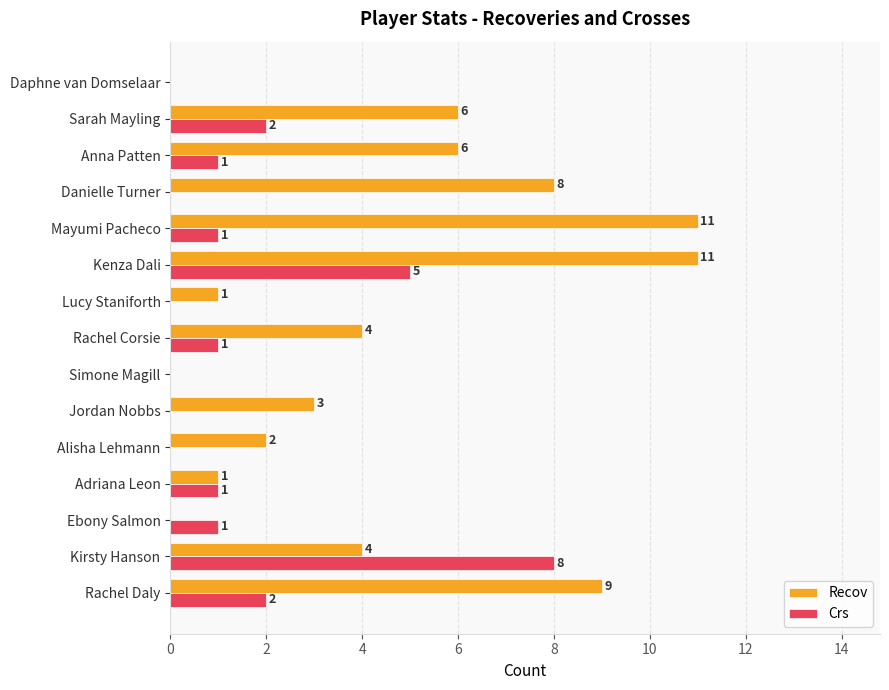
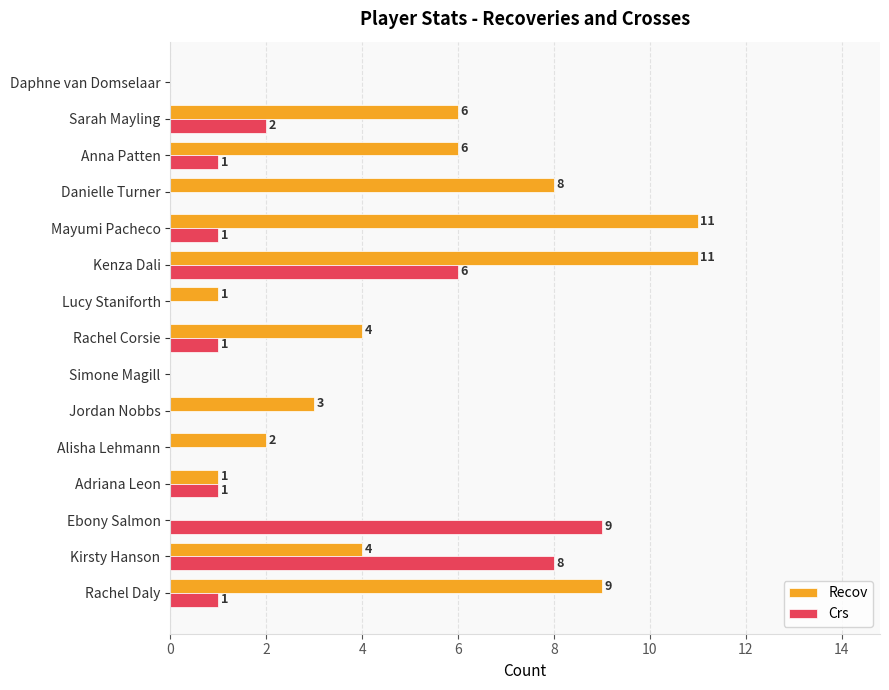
  {
    "Recov": {
      "Sarah Mayling": 6,
      "Anna Patten": 6,
      "Danielle Turner": 8,
      "Mayumi Pacheco": 11,
      "Kenza Dali": 11,
      "Lucy Staniforth": 1,
      "Rachel Corsie": 4,
      "Jordan Nobbs": 3,
      "Alisha Lehmann": 2,
      "Adriana Leon": 1,
      "Kirsty Hanson": 4,
      "Rachel Daly": 9
    },
    "Crs": {
      "Sarah Mayling": 2,
      "Anna Patten": 1,
      "Mayumi Pacheco": 1,
-     "Kenza Dali": 5,
+     "Kenza Dali": 6,
      "Rachel Corsie": 1,
      "Adriana Leon": 1,
-     "Ebony Salmon": 1,
+     "Ebony Salmon": 9,
      "Kirsty Hanson": 8,
-     "Rachel Daly": 2
+     "Rachel Daly": 1
    }
  }
